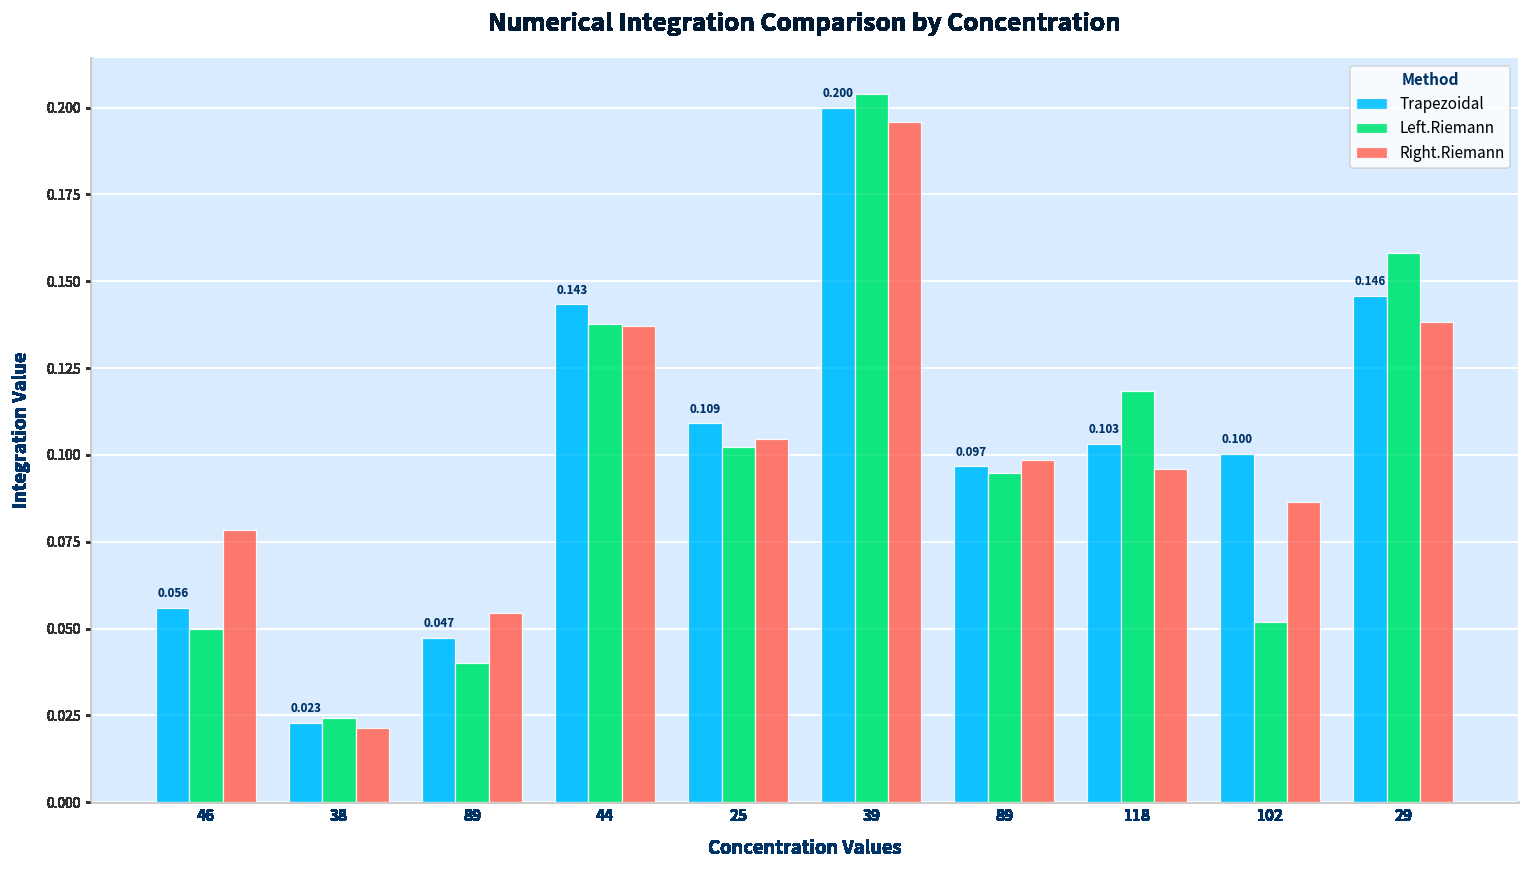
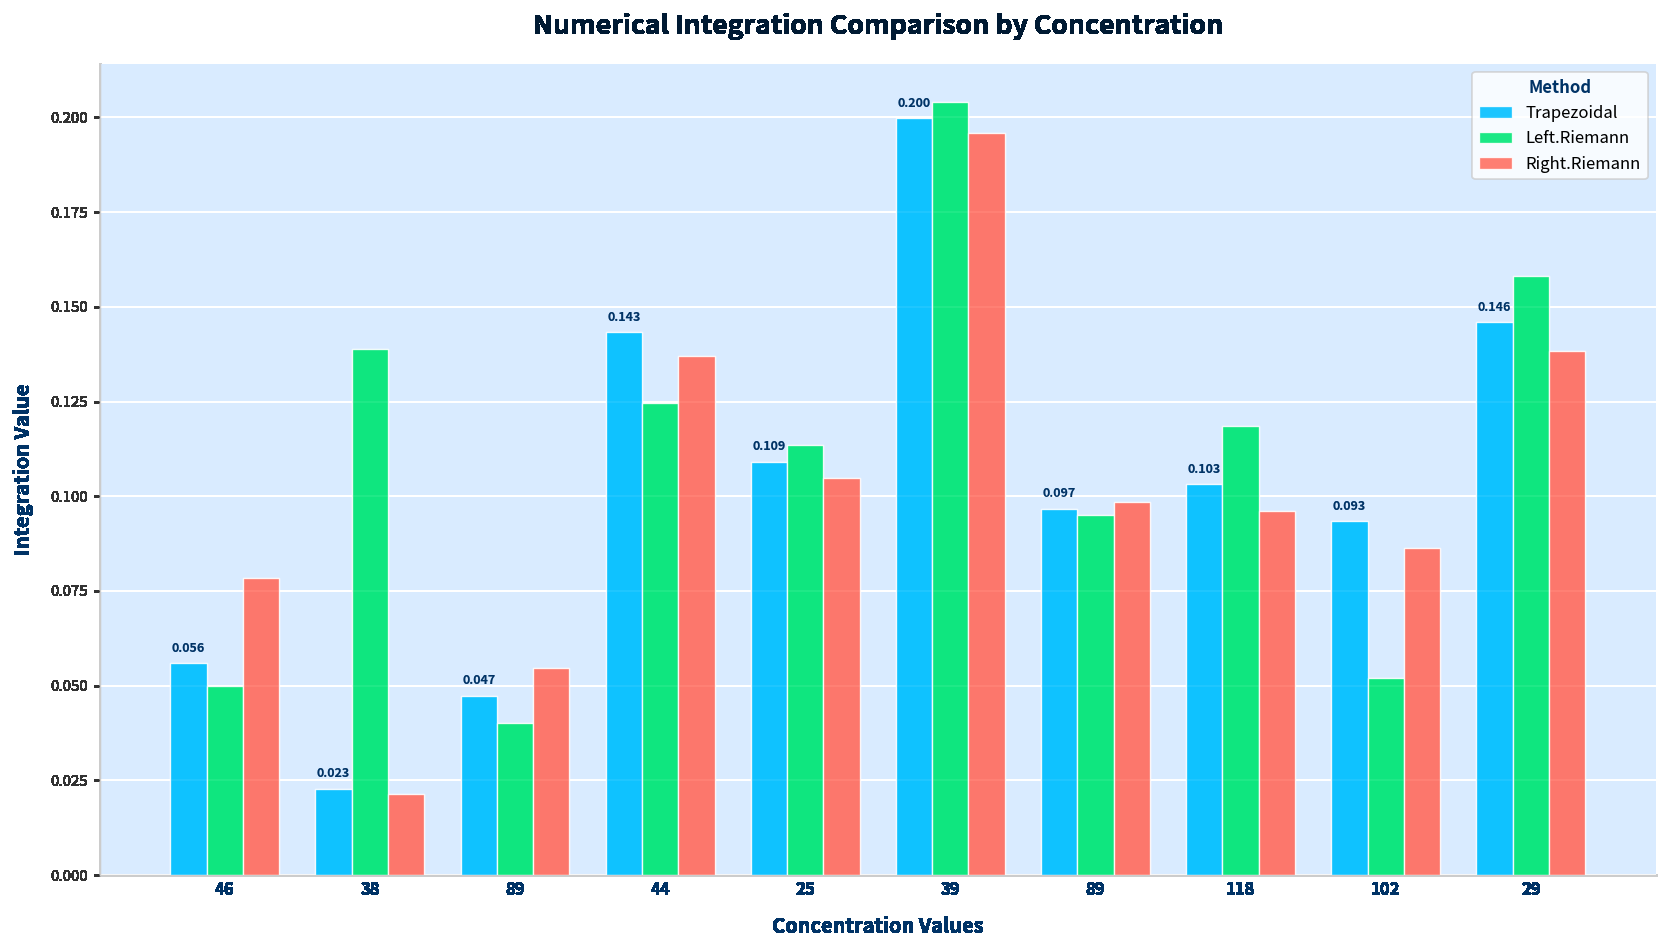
  {
    "Trapezoidal": {
      "46": 0.056,
      "38": 0.023,
      "44": 0.143,
      "25": 0.109,
      "39": 0.200,
      "118": 0.103,
-     "102": 0.100,
+     "102": 0.093,
      "29": 0.146
    },
    "Left.Riemann": {
      "46": 0.050,
-     "38": 0.024,
-     "44": 0.138,
-     "25": 0.102,
+     "38": 0.139,
+     "44": 0.125,
+     "25": 0.114,
      "39": 0.204,
      "118": 0.119,
      "102": 0.052,
      "29": 0.158
    },
    "Right.Riemann": {
      "46": 0.078,
      "38": 0.021,
      "44": 0.137,
      "25": 0.105,
      "39": 0.196,
      "118": 0.096,
      "102": 0.086,
      "29": 0.138
    }
  }
